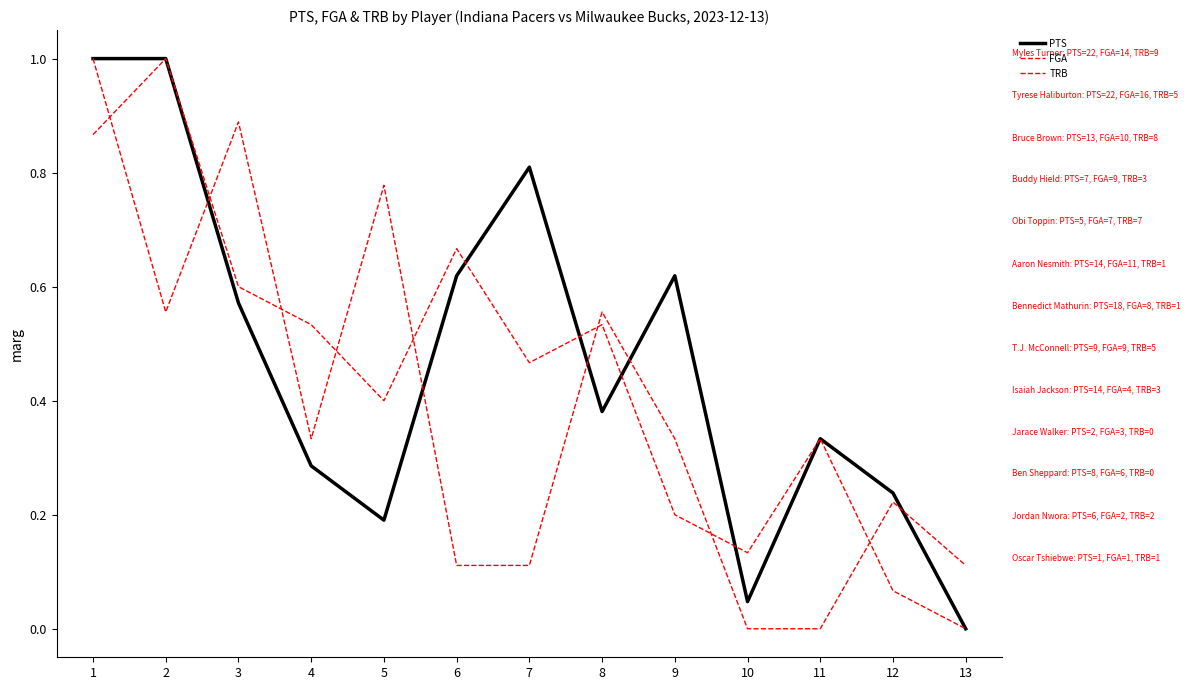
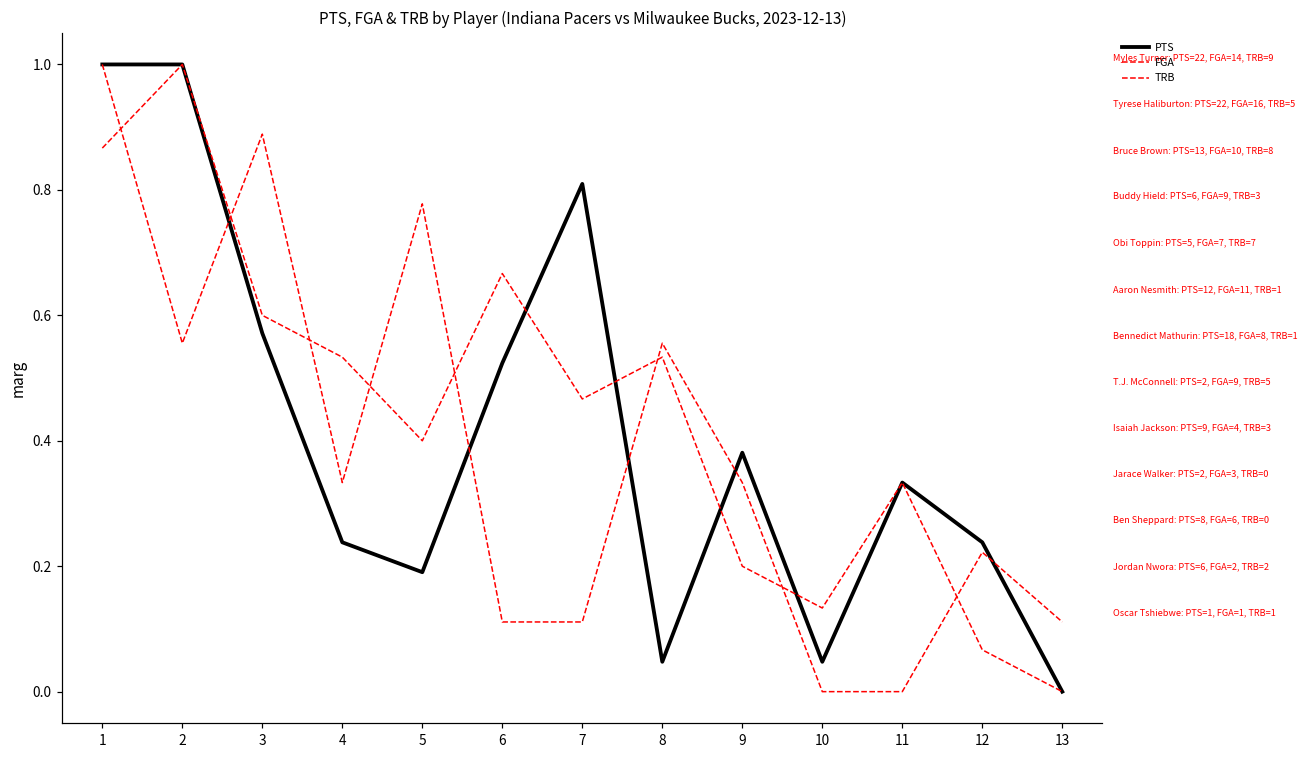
  {
    "PTS": {
-     "4": "7,",
-     "6": "14,",
-     "8": "9,",
-     "9": "14,"
+     "4": "6,",
+     "6": "12,",
+     "8": "2,",
+     "9": "9,"
    }
  }
